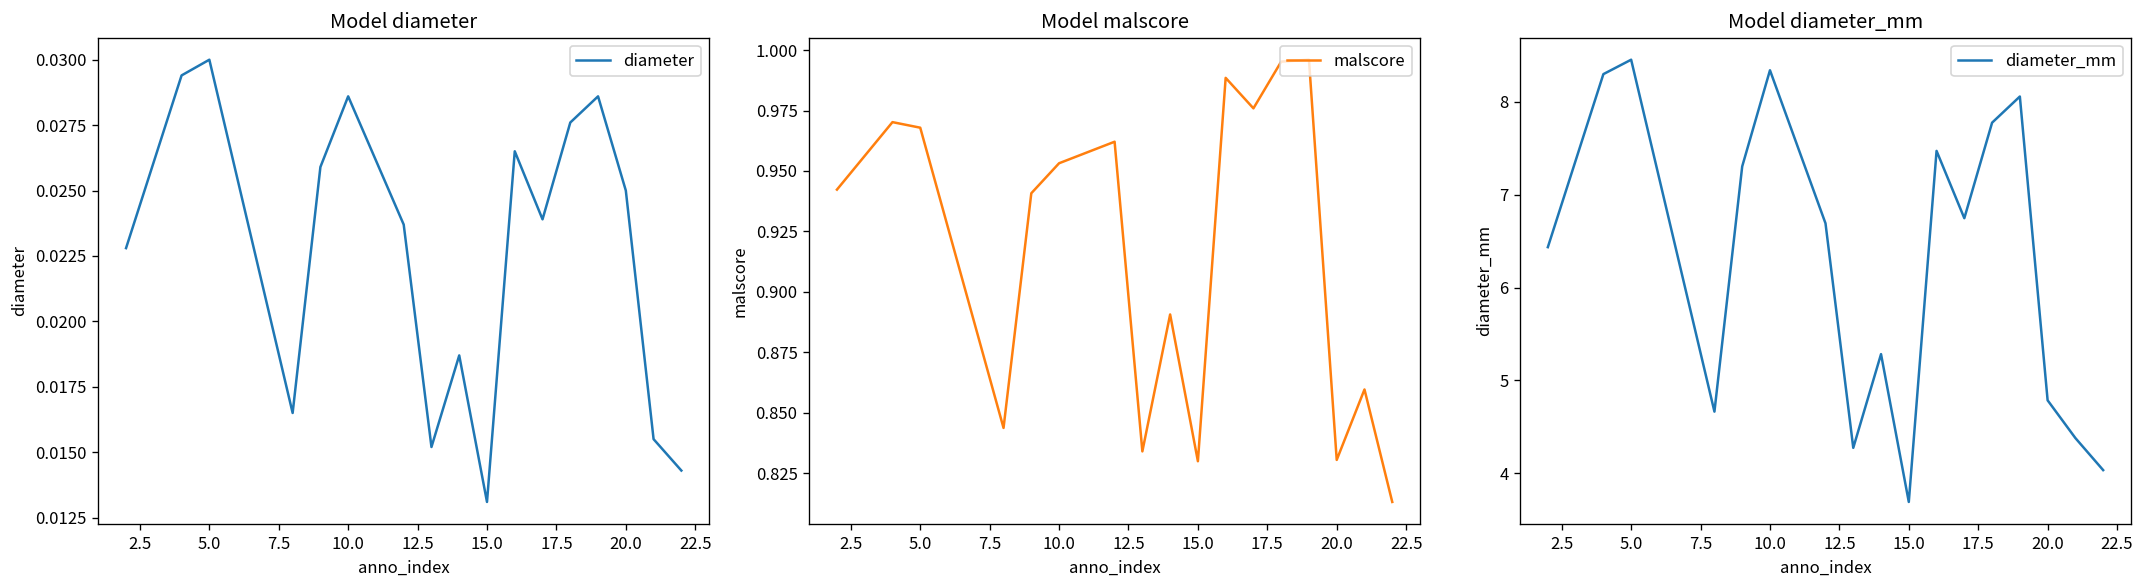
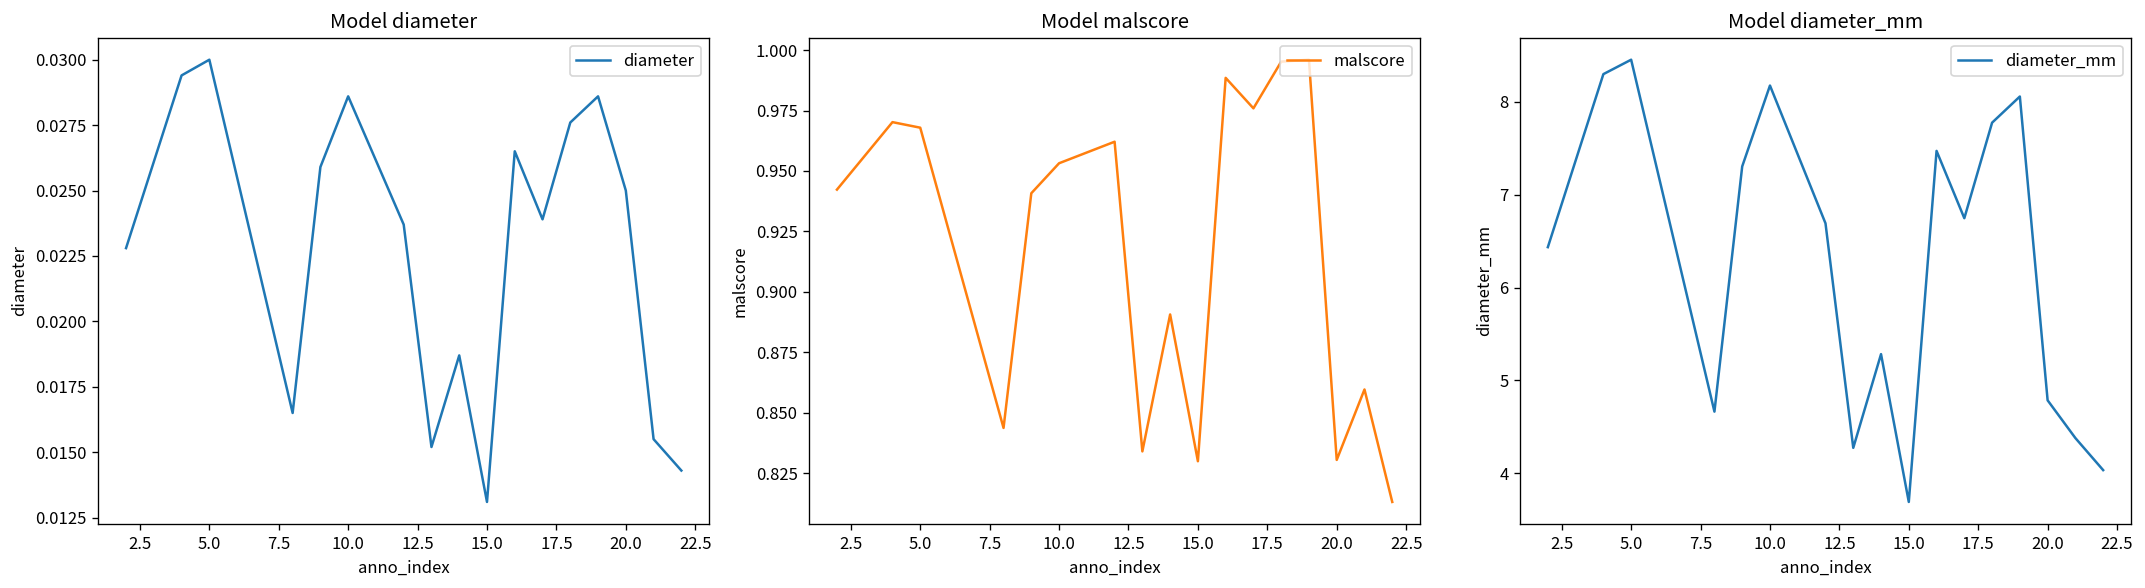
  {
    "Model diameter": {
      "5.0": 0.0300,
      "10.0": 0.0286,
      "15.0": 0.0131,
      "20.0": 0.0250
    },
    "Model malscore": {
      "5.0": 0.968,
      "10.0": 0.953,
      "15.0": 0.830,
      "20.0": 0.831
    },
    "Model diameter_mm": {
      "5.0": 8.5,
-     "10.0": 8.3,
+     "10.0": 8.2,
      "15.0": 3.7,
      "20.0": 4.8
    }
  }
